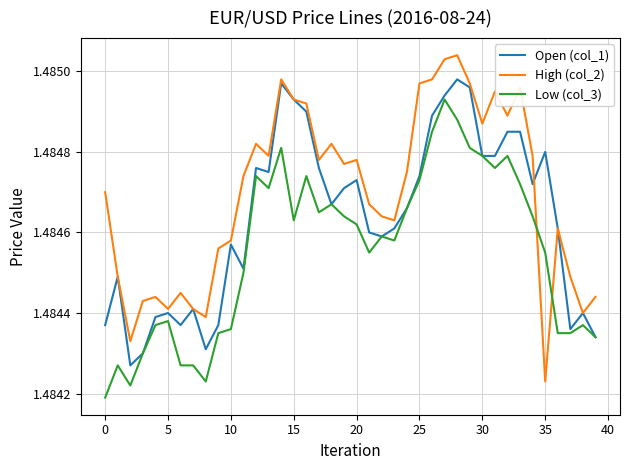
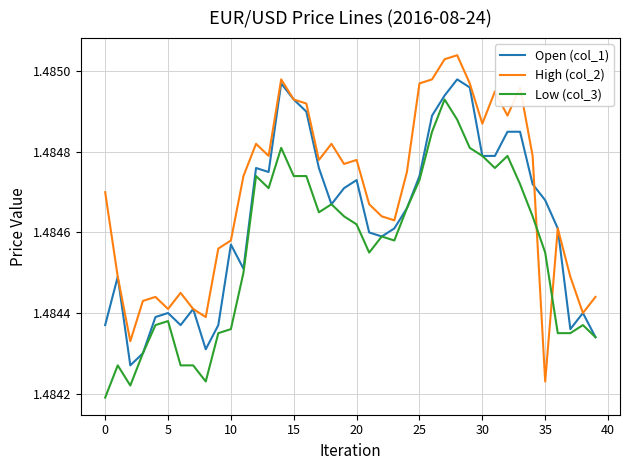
  {
    "Open (col_1)": {
      "0": 1.48437,
      "5": 1.48440,
      "10": 1.48457,
      "20": 1.48473,
      "25": 1.48474,
-     "35": 1.48480
+     "35": 1.48468
    },
    "High (col_2)": {
      "0": 1.48470,
      "5": 1.48441,
      "10": 1.48458,
      "20": 1.48478,
      "25": 1.48497,
      "30": 1.48487,
      "35": 1.48423
    },
    "Low (col_3)": {
      "0": 1.48419,
      "5": 1.48438,
      "10": 1.48436,
-     "15": 1.48463,
+     "15": 1.48474,
      "20": 1.48462,
      "25": 1.48473,
      "35": 1.48455
    }
  }
